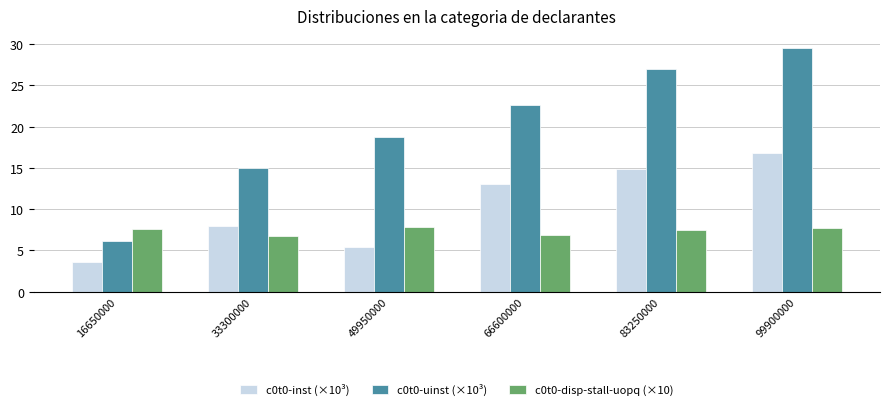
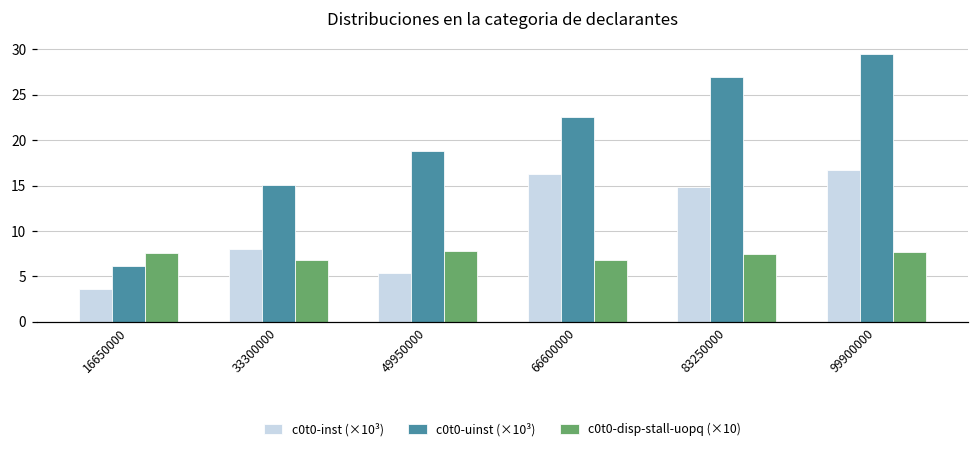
  {
    "c0t0-inst (×10³)": {
      "16650000": 4,
      "33300000": 8,
      "49950000": 5,
-     "66600000": 13,
+     "66600000": 16,
      "83250000": 15,
      "99900000": 17
    },
    "c0t0-uinst (×10³)": {
      "16650000": 6,
      "33300000": 15,
      "49950000": 19,
      "66600000": 23,
      "83250000": 27,
      "99900000": 30
    },
    "c0t0-disp-stall-uopq (×10)": {
      "16650000": 8,
      "33300000": 7,
      "49950000": 8,
      "66600000": 7,
      "83250000": 7,
      "99900000": 8
    }
  }
